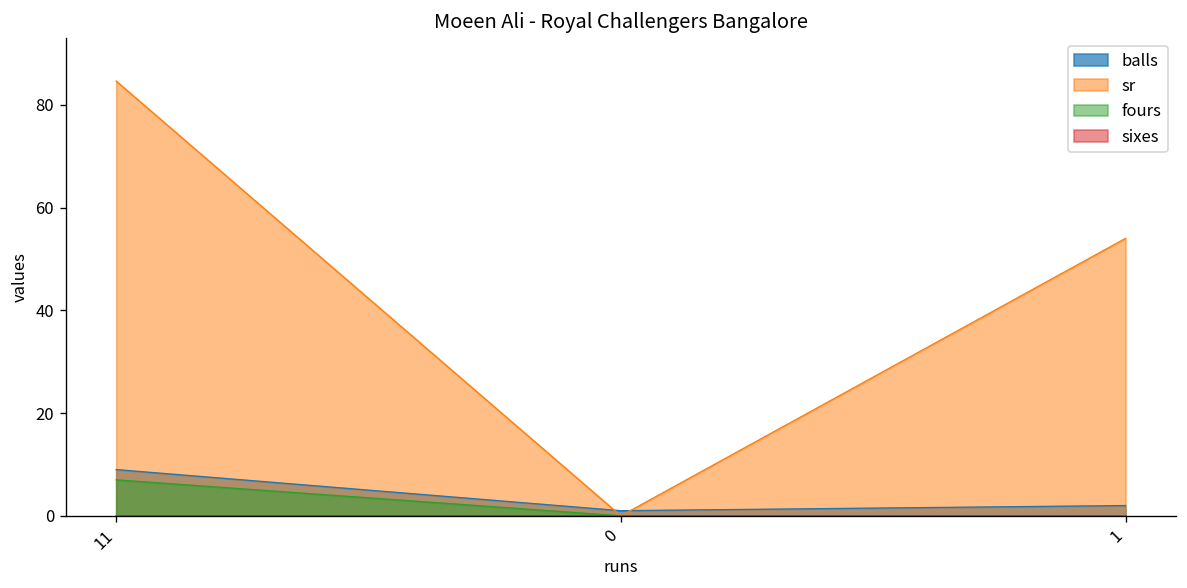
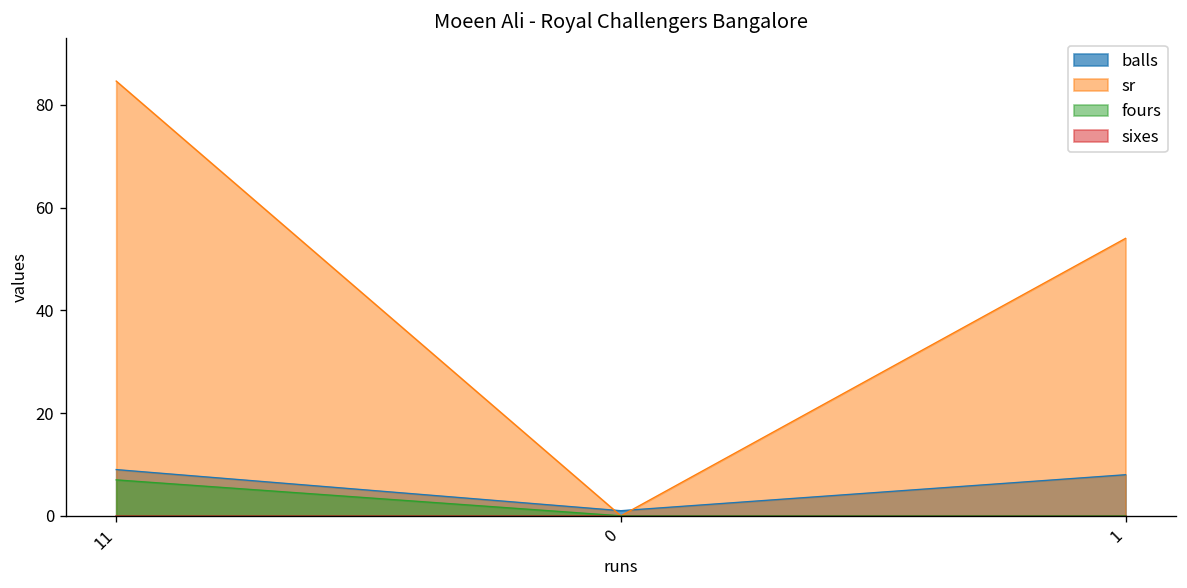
  {
    "balls": {
      "11": 9,
      "0": 1,
-     "1": 2
+     "1": 8
    },
    "sr": {
      "11": 85,
      "1": 54
    },
    "fours": {
      "11": 7
    },
    "sixes": {
      "11": 0
    }
  }
